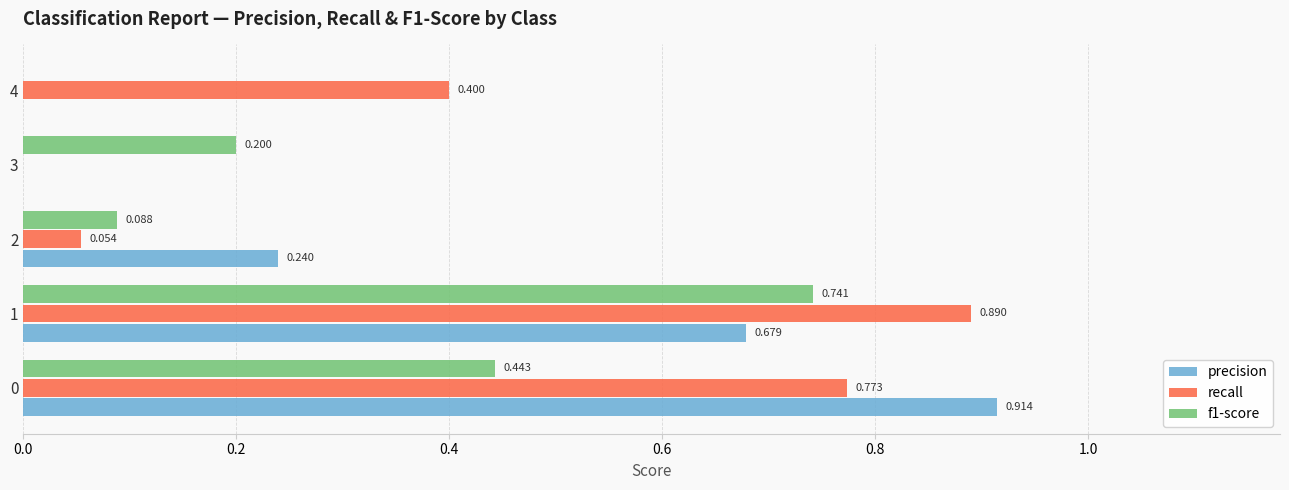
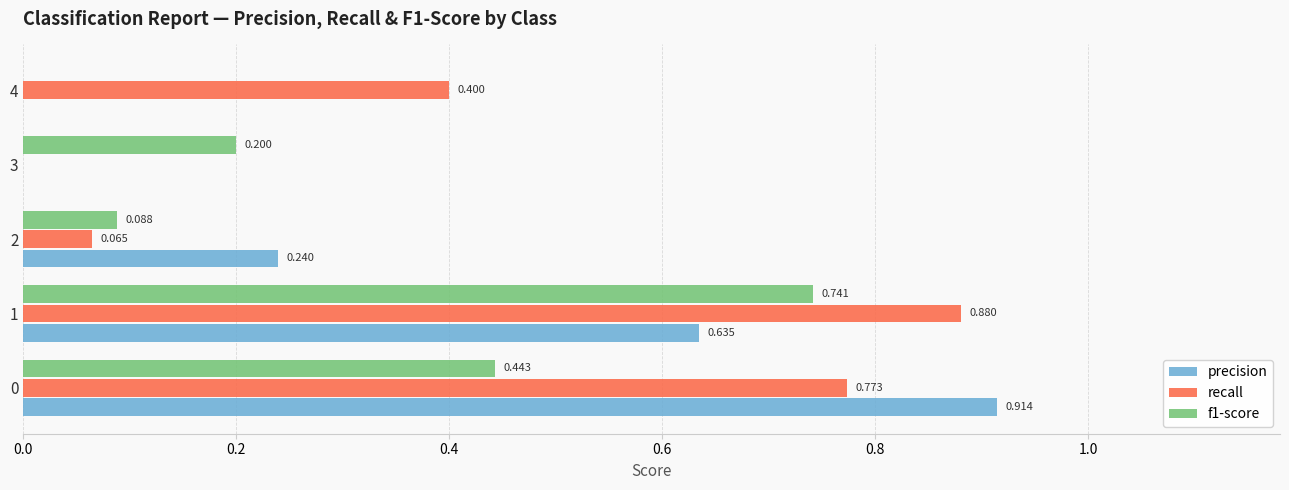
  {
    "precision": {
      "2": 0.240,
-     "1": 0.679,
+     "1": 0.635,
      "0": 0.914
    },
    "recall": {
      "4": 0.400,
-     "2": 0.054,
-     "1": 0.890,
+     "2": 0.065,
+     "1": 0.880,
      "0": 0.773
    },
    "f1-score": {
      "3": 0.200,
      "2": 0.088,
      "1": 0.741,
      "0": 0.443
    }
  }
